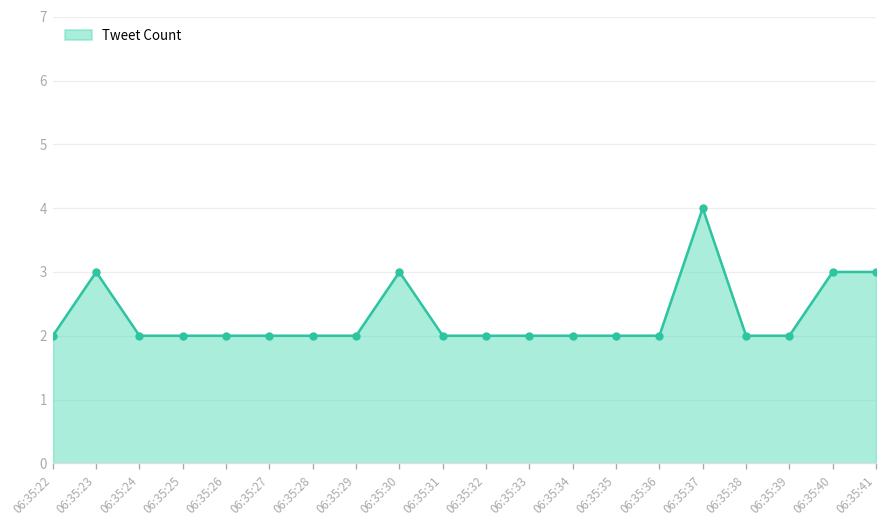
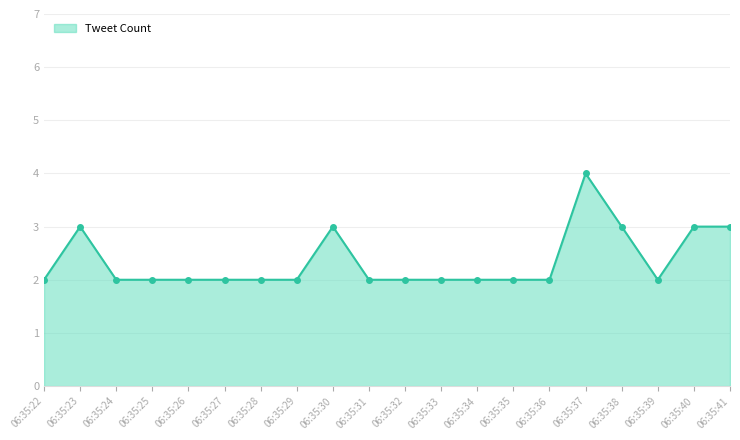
  {
    "06:35:22": 2,
    "06:35:23": 3,
    "06:35:24": 2,
    "06:35:25": 2,
    "06:35:26": 2,
    "06:35:27": 2,
    "06:35:28": 2,
    "06:35:29": 2,
    "06:35:30": 3,
    "06:35:31": 2,
    "06:35:32": 2,
    "06:35:33": 2,
    "06:35:34": 2,
    "06:35:35": 2,
    "06:35:36": 2,
    "06:35:37": 4,
-   "06:35:38": 2,
+   "06:35:38": 3,
    "06:35:39": 2,
    "06:35:40": 3,
    "06:35:41": 3
  }
